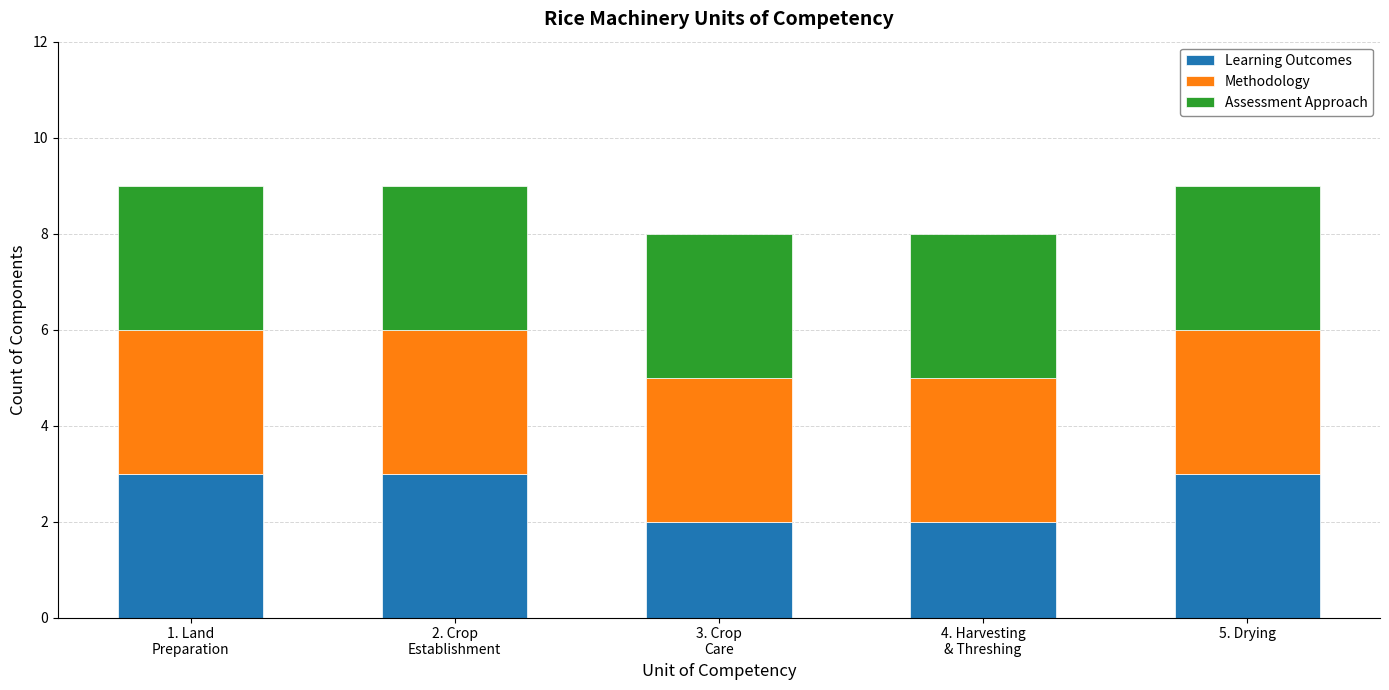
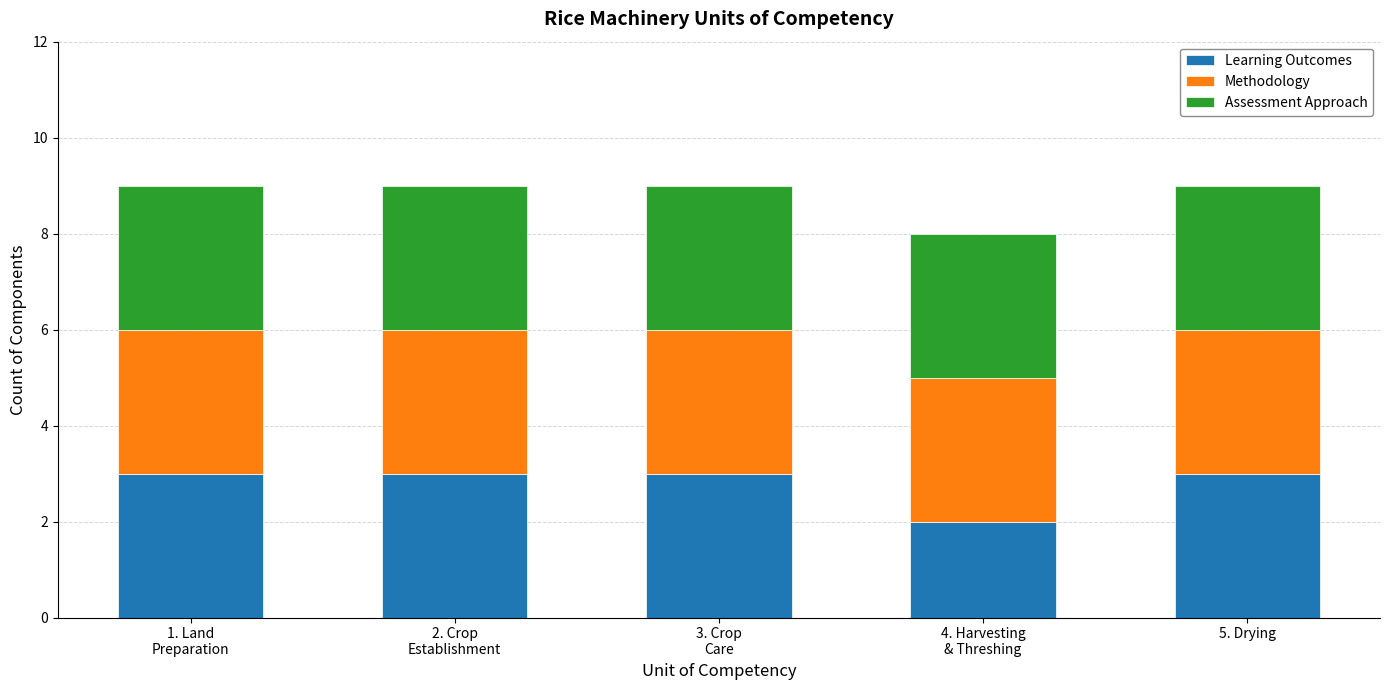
  {
    "Learning Outcomes": {
      "1. Land Preparation": 3,
      "2. Crop Establishment": 3,
-     "3. Crop Care": 2,
+     "3. Crop Care": 3,
      "4. Harvesting & Threshing": 2,
      "5. Drying": 3
    },
    "Methodology": {
      "1. Land Preparation": 3,
      "2. Crop Establishment": 3,
      "3. Crop Care": 3,
      "4. Harvesting & Threshing": 3,
      "5. Drying": 3
    },
    "Assessment Approach": {
      "1. Land Preparation": 3,
      "2. Crop Establishment": 3,
      "3. Crop Care": 3,
      "4. Harvesting & Threshing": 3,
      "5. Drying": 3
    }
  }
